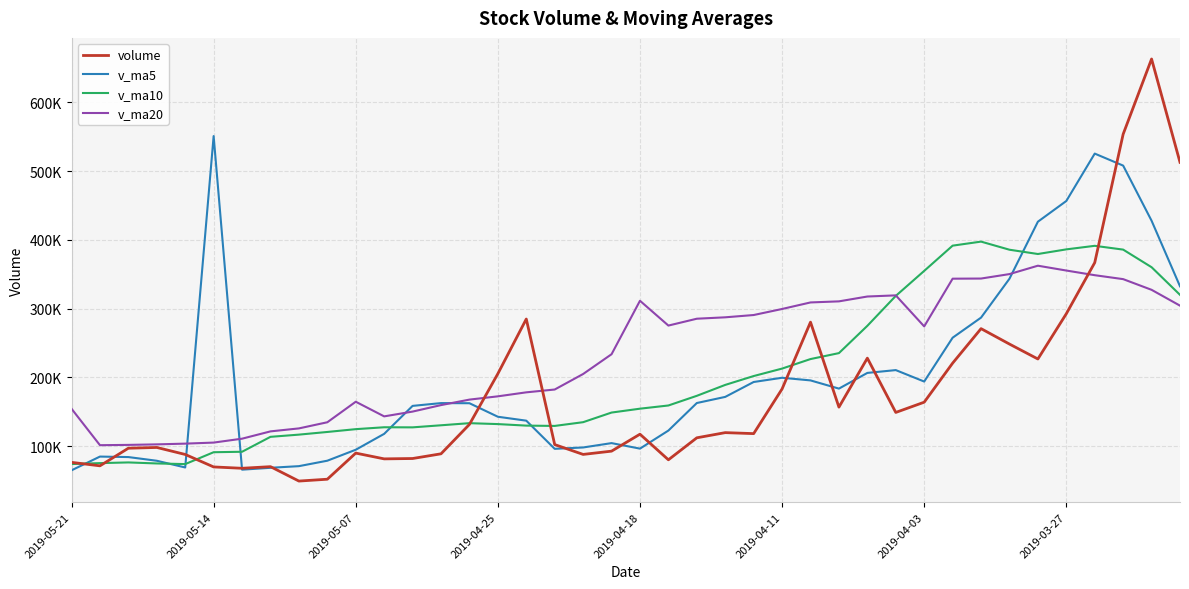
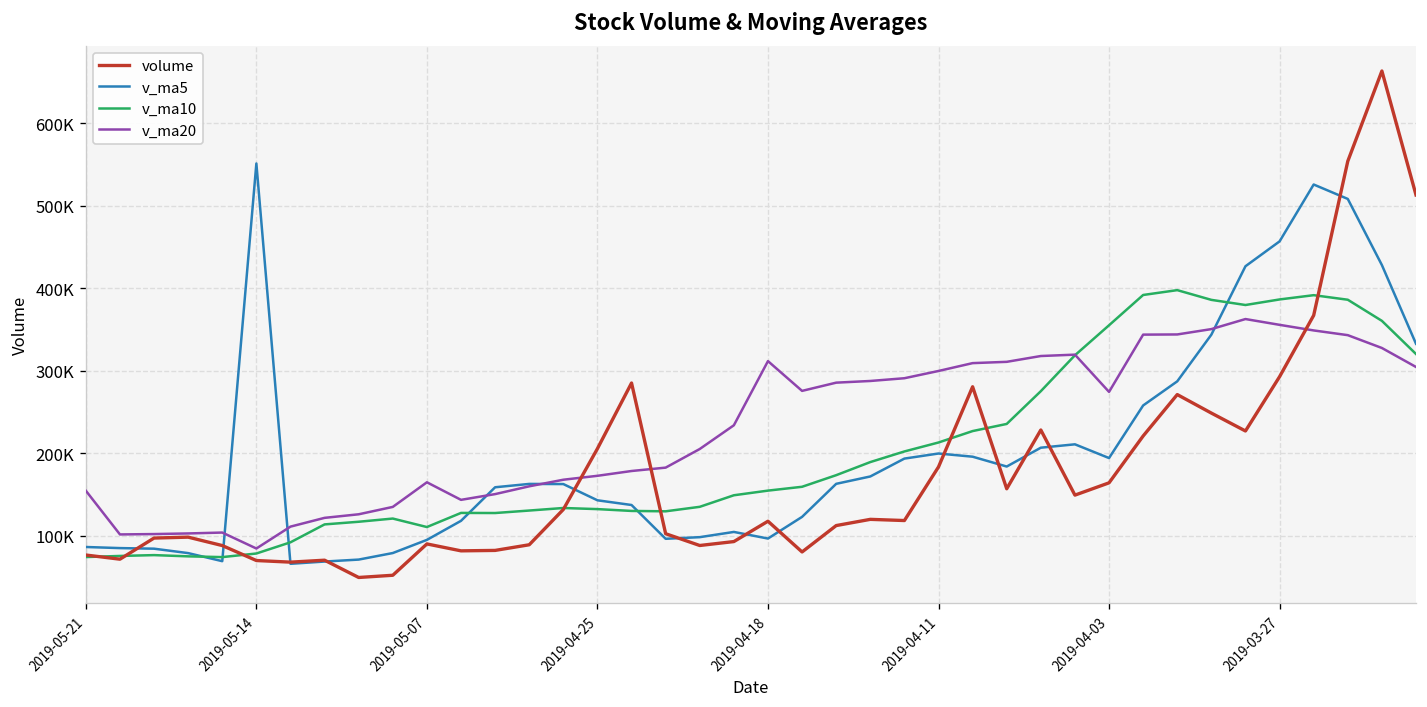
  {
    "volume": {
      "2019-05-14": 70000,
      "2019-05-07": 90000,
      "2019-04-25": 210000,
      "2019-04-18": 120000,
      "2019-04-11": 180000,
      "2019-04-03": 160000,
      "2019-03-27": 290000
    },
    "v_ma5": {
-     "2019-05-21": 60000,
+     "2019-05-21": 90000,
      "2019-05-14": 550000,
      "2019-05-07": 90000,
      "2019-04-25": 140000,
      "2019-04-18": 100000,
      "2019-04-11": 200000,
      "2019-04-03": 190000,
      "2019-03-27": 460000
    },
    "v_ma10": {
-     "2019-05-14": 90000,
-     "2019-05-07": 120000,
+     "2019-05-14": 80000,
+     "2019-05-07": 110000,
      "2019-04-25": 130000,
      "2019-04-18": 150000,
      "2019-04-11": 210000,
      "2019-04-03": 350000,
      "2019-03-27": 390000
    },
    "v_ma20": {
      "2019-05-21": 150000,
-     "2019-05-14": 110000,
+     "2019-05-14": 80000,
      "2019-05-07": 160000,
      "2019-04-25": 170000,
      "2019-04-18": 310000,
      "2019-04-11": 300000,
      "2019-04-03": 270000,
      "2019-03-27": 360000
    }
  }
